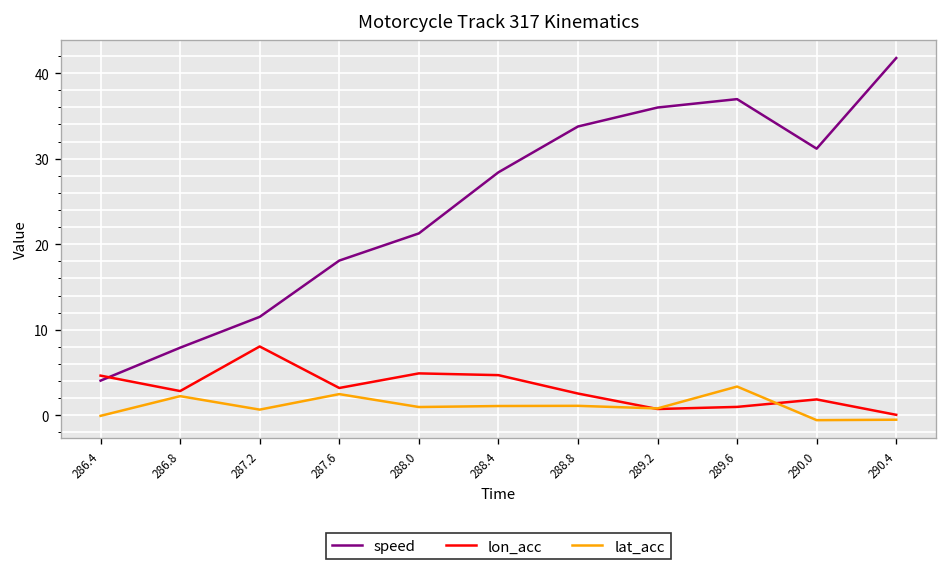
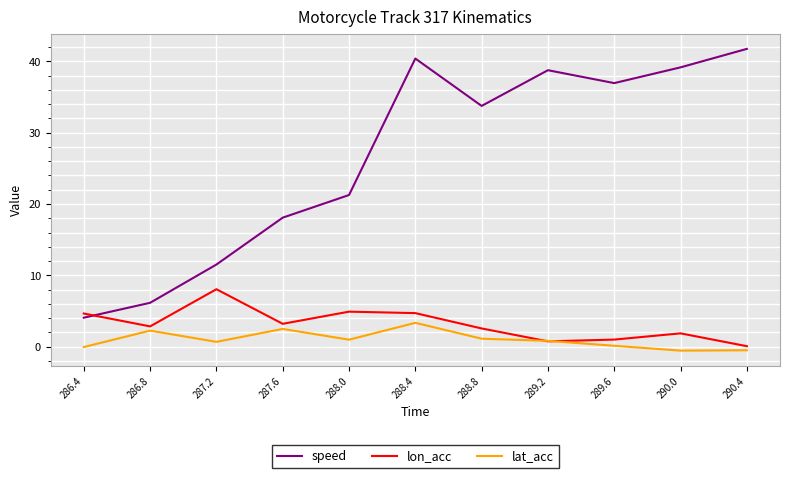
  {
    "speed": {
      "286.4": 4,
-     "286.8": 8,
+     "286.8": 6,
      "287.2": 12,
      "287.6": 18,
      "288.0": 21,
-     "288.4": 28,
+     "288.4": 40,
      "288.8": 34,
-     "289.2": 36,
+     "289.2": 39,
      "289.6": 37,
-     "290.0": 31,
+     "290.0": 39,
      "290.4": 42
    },
    "lon_acc": {
      "286.4": 5,
      "286.8": 3,
      "287.2": 8,
      "287.6": 3,
      "288.0": 5,
      "288.4": 5,
      "288.8": 3,
      "289.6": 1,
      "290.0": 2,
      "290.4": 0
    },
    "lat_acc": {
      "286.4": 0,
      "286.8": 2,
      "287.2": 1,
      "287.6": 2,
      "288.0": 1,
-     "288.4": 1,
+     "288.4": 3,
      "288.8": 1,
-     "289.6": 3,
+     "289.6": 0,
      "290.0": -1,
      "290.4": -1
    }
  }
